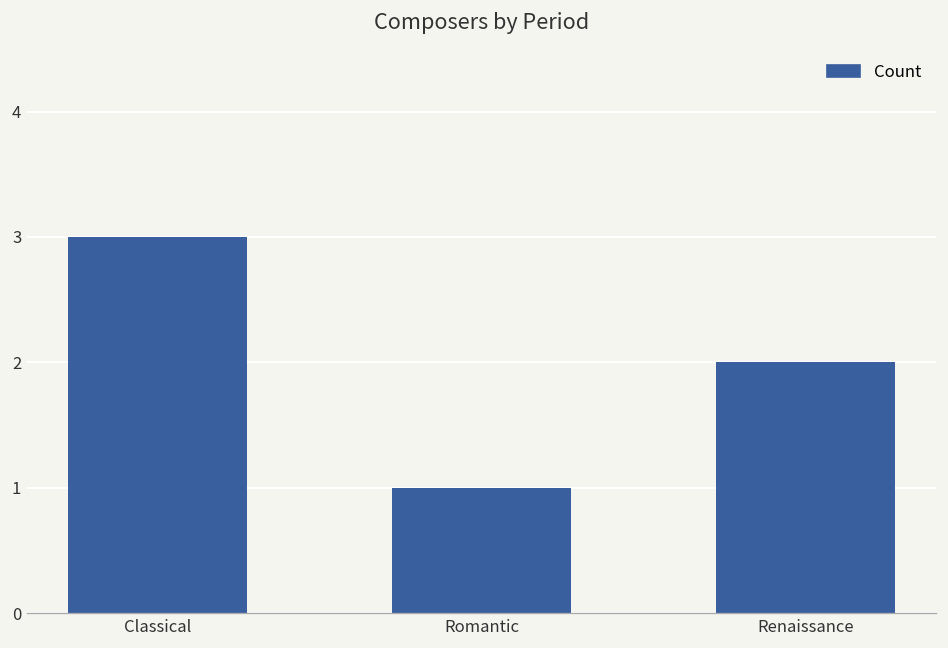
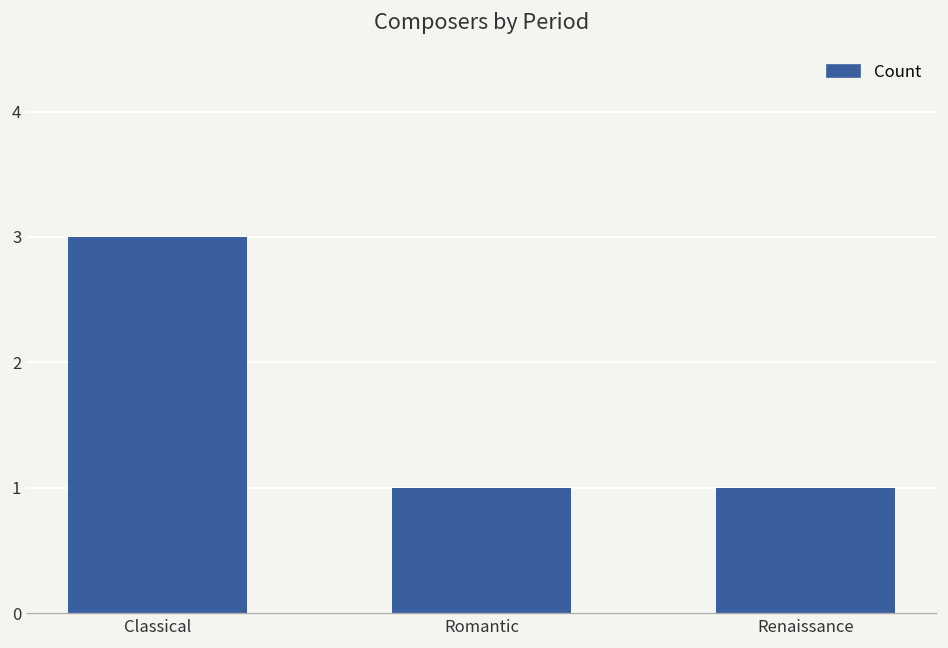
  {
    "Classical": 3,
    "Romantic": 1,
-   "Renaissance": 2
+   "Renaissance": 1
  }
